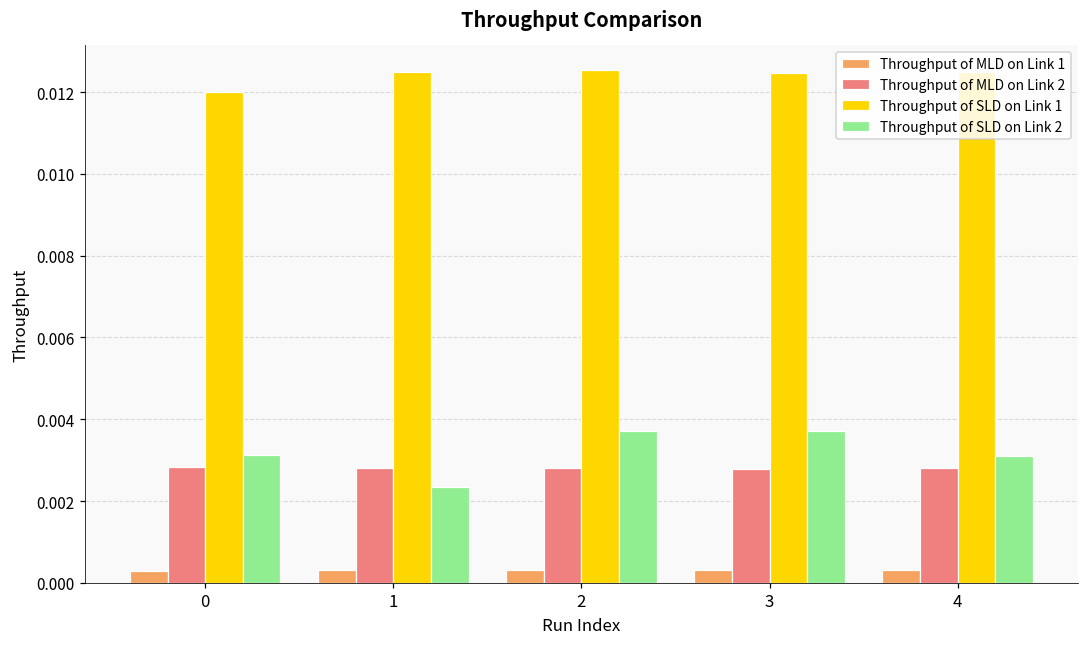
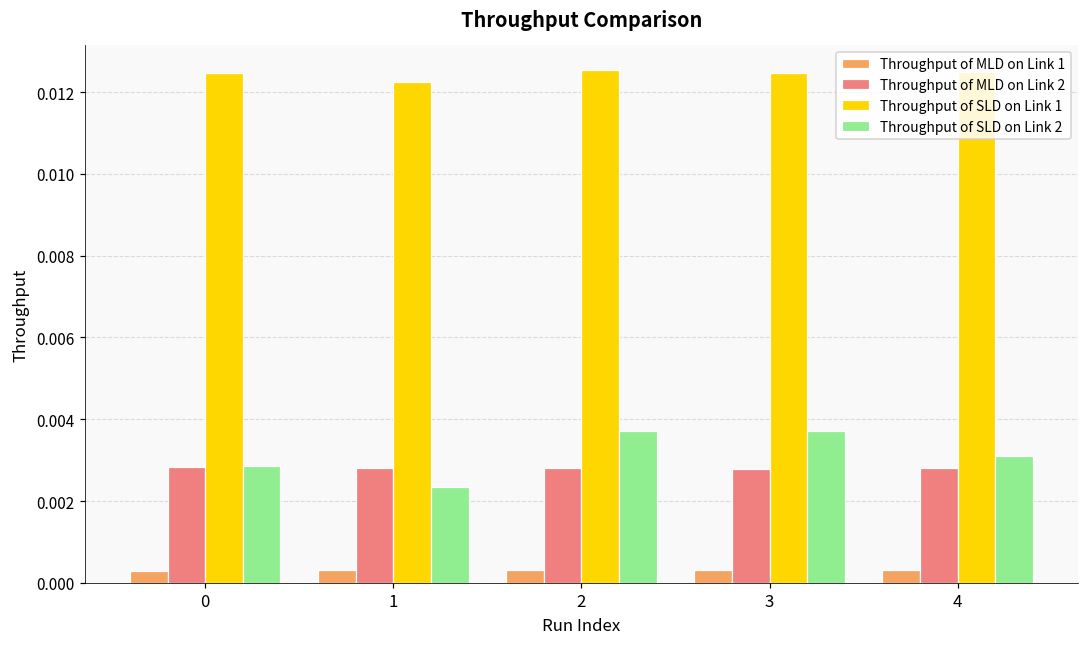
  {
    "Throughput of SLD on Link 1": {
-     "0": 0.0120,
-     "1": 0.0125,
+     "0": 0.0125,
+     "1": 0.0122,
      "2": 0.0125,
      "3": 0.0125
    },
    "Throughput of SLD on Link 2": {
-     "0": 0.0031,
+     "0": 0.0029,
      "1": 0.0024,
      "2": 0.0037,
      "3": 0.0037,
      "4": 0.0031
    }
  }
